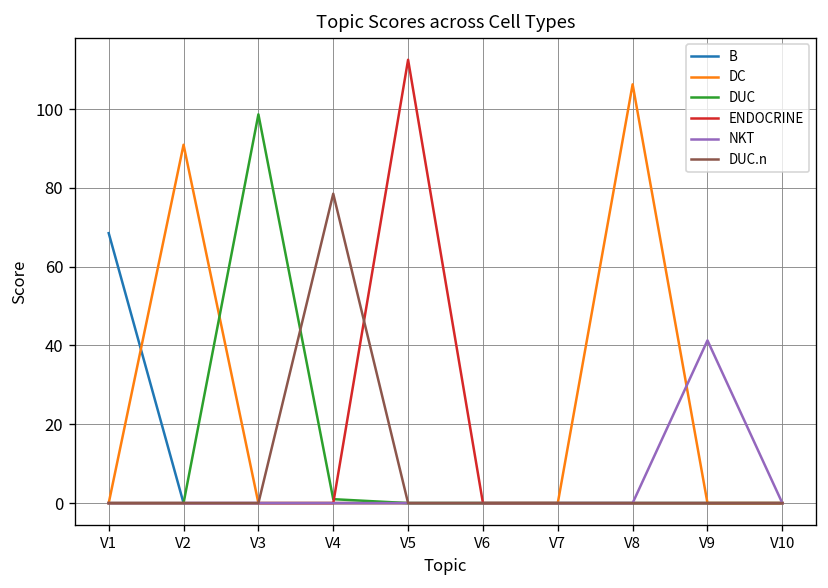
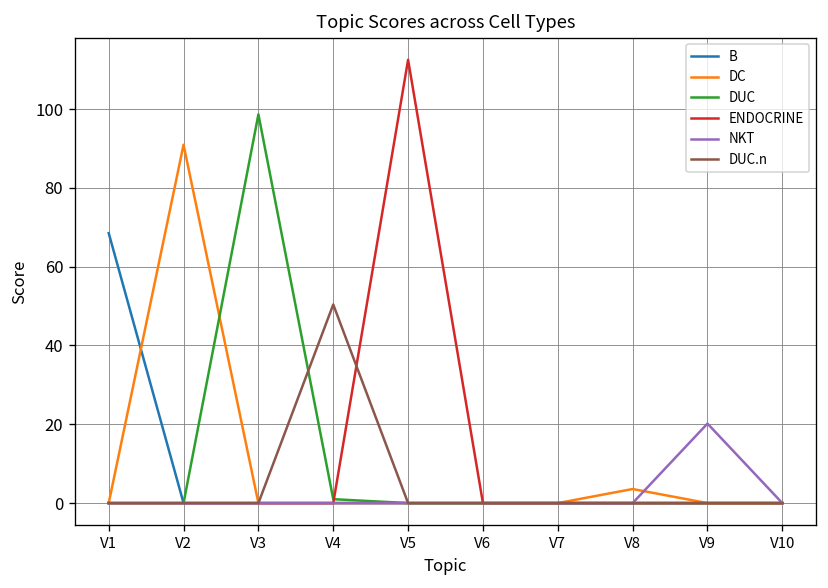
  {
    "B": {
      "V1": 69
    },
    "DC": {
      "V2": 91,
-     "V8": 106
+     "V8": 4
    },
    "DUC": {
      "V3": 99,
      "V4": 1
    },
    "ENDOCRINE": {
      "V5": 113
    },
    "NKT": {
-     "V9": 41
+     "V9": 20
    },
    "DUC.n": {
-     "V4": 79
+     "V4": 50
    }
  }
